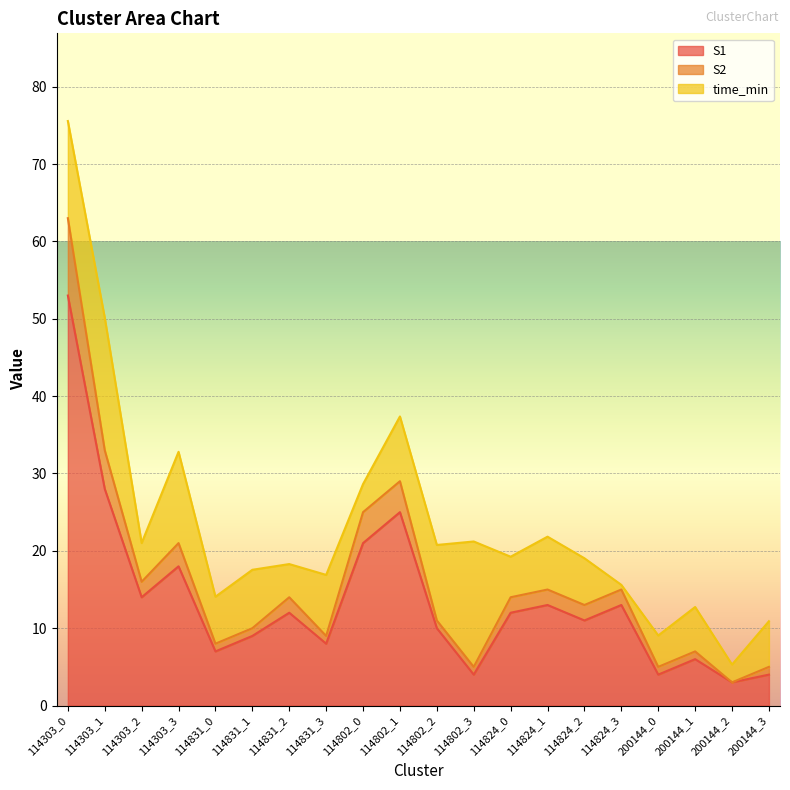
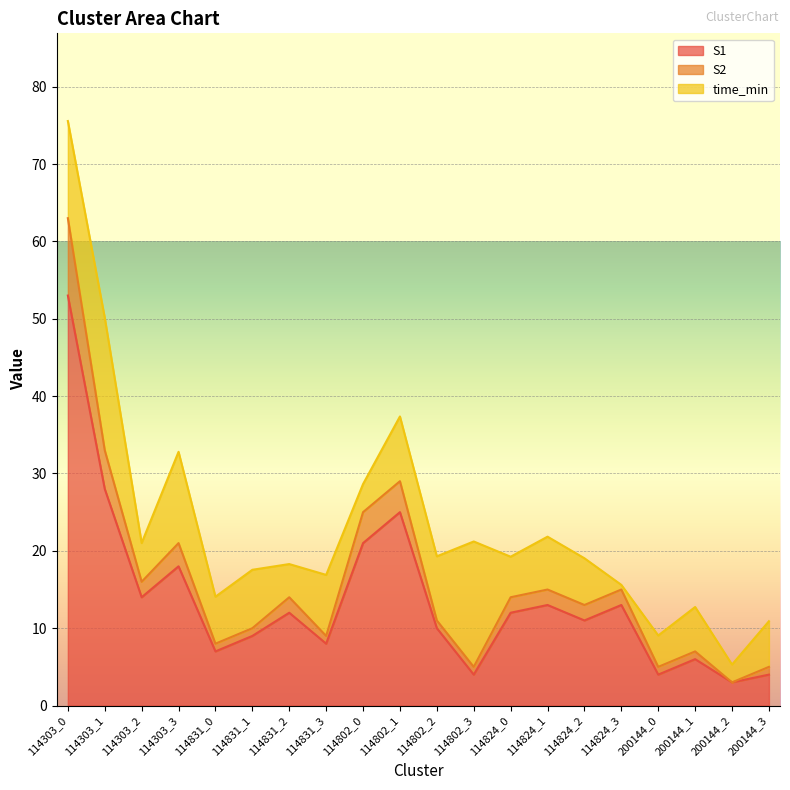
  {
    "time_min": {
      "114303_0": 13,
      "114303_1": 17,
      "114303_2": 5,
      "114303_3": 12,
      "114831_0": 6,
      "114831_1": 8,
      "114831_2": 4,
      "114831_3": 8,
      "114802_0": 4,
      "114802_1": 8,
-     "114802_2": 10,
+     "114802_2": 8,
      "114802_3": 16,
      "114824_0": 5,
      "114824_1": 7,
      "114824_2": 6,
      "114824_3": 1,
      "200144_0": 4,
      "200144_1": 6,
      "200144_2": 2,
      "200144_3": 6
    }
  }
